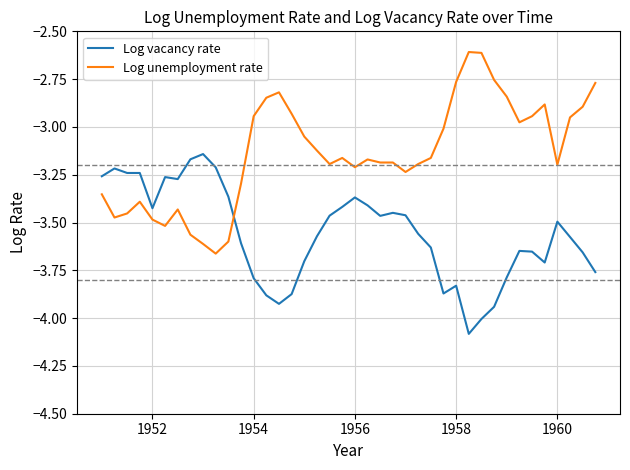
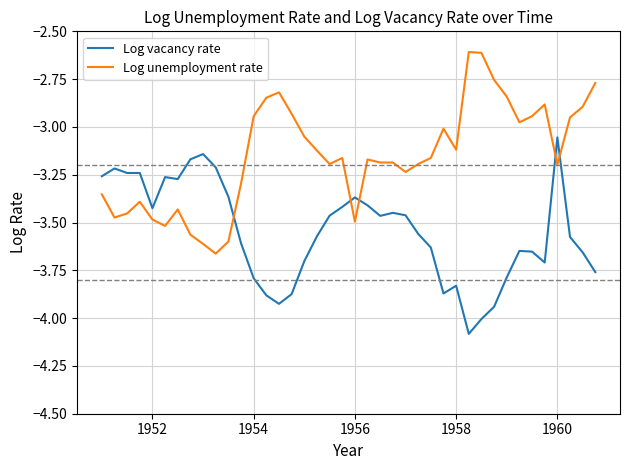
  {
    "Log vacancy rate": {
      "1952": -3.43,
      "1954": -3.79,
      "1956": -3.37,
      "1958": -3.83,
-     "1960": -3.50
+     "1960": -3.05
    },
    "Log unemployment rate": {
      "1952": -3.48,
      "1954": -2.94,
-     "1956": -3.21,
-     "1958": -2.76,
+     "1956": -3.50,
+     "1958": -3.12,
      "1960": -3.20
    }
  }
